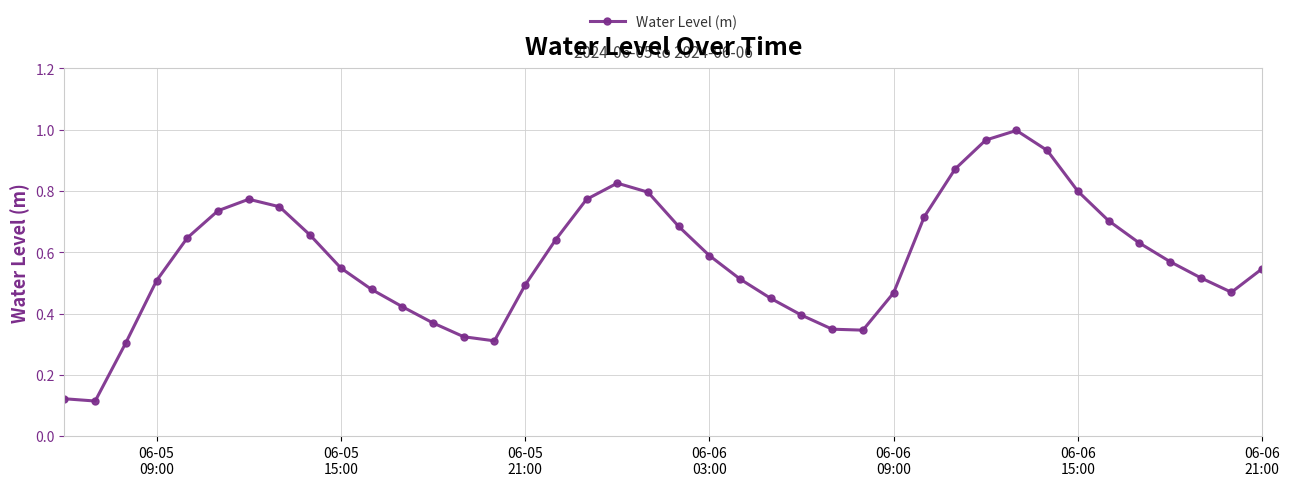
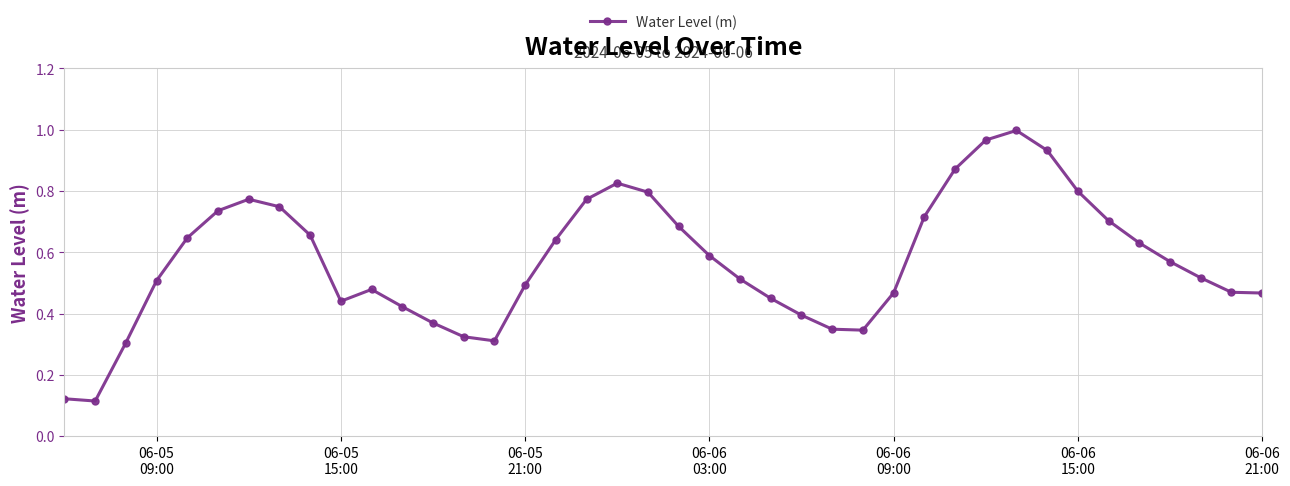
  {
    "06-05 09:00": 0.51,
-   "06-05 15:00": 0.55,
+   "06-05 15:00": 0.44,
    "06-05 21:00": 0.49,
    "06-06 03:00": 0.59,
    "06-06 09:00": 0.47,
    "06-06 15:00": 0.80,
-   "06-06 21:00": 0.55
+   "06-06 21:00": 0.47
  }
